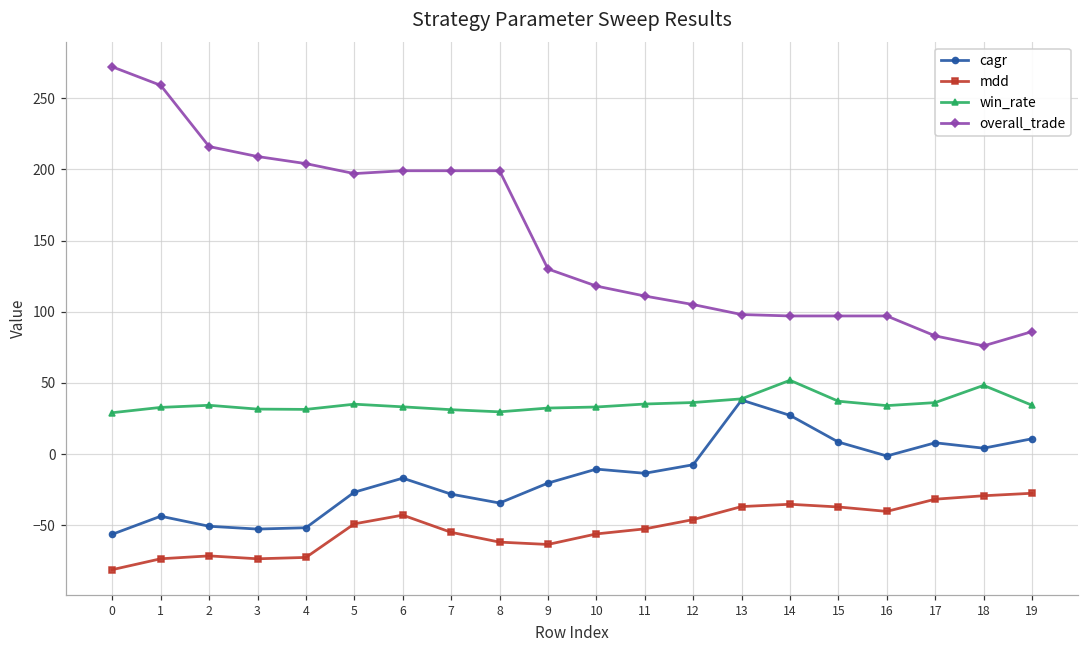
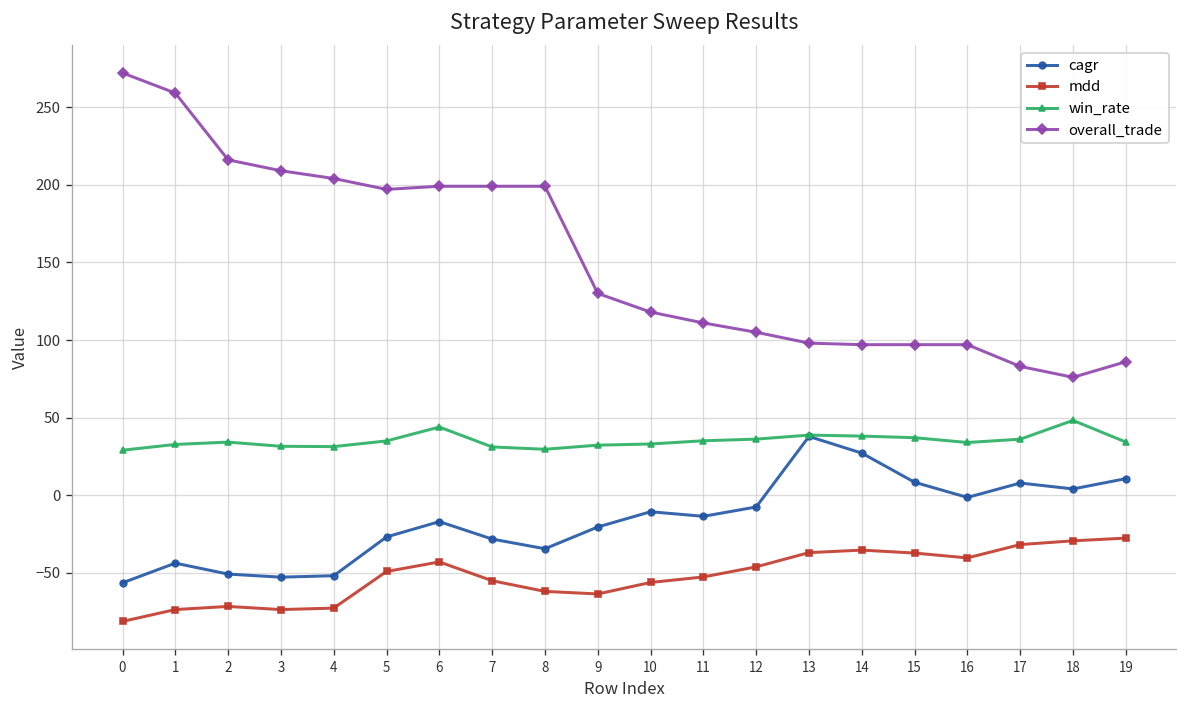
  {
    "cagr": {
      "0": -56,
      "1": -44,
      "2": -51,
      "3": -53,
      "4": -52,
      "5": -27,
      "6": -17,
      "7": -28,
      "8": -34,
      "9": -20,
      "10": -11,
      "11": -14,
      "12": -8,
      "14": 27,
      "15": 8,
      "16": -1,
      "17": 8,
      "18": 4,
      "19": 11
    },
    "mdd": {
      "0": -81,
      "1": -74,
      "2": -72,
      "3": -74,
      "4": -73,
      "5": -49,
      "6": -43,
      "7": -55,
      "8": -62,
      "9": -64,
      "10": -56,
      "11": -53,
      "12": -46,
      "13": -37,
      "14": -35,
      "15": -37,
      "16": -40,
      "17": -32,
      "18": -29,
      "19": -28
    },
    "win_rate": {
      "0": 29,
      "1": 33,
      "2": 34,
      "3": 32,
      "4": 31,
      "5": 35,
-     "6": 33,
+     "6": 44,
      "7": 31,
      "8": 30,
      "9": 32,
      "10": 33,
      "11": 35,
      "12": 36,
-     "14": 52,
+     "14": 38,
      "15": 37,
      "16": 34,
      "17": 36,
      "18": 48,
      "19": 34
    },
    "overall_trade": {
      "0": 272,
      "1": 259,
      "2": 216,
      "3": 209,
      "4": 204,
      "5": 197,
      "6": 199,
      "7": 199,
      "8": 199,
      "9": 130,
      "10": 118,
      "11": 111,
      "12": 105,
      "13": 98,
      "14": 97,
      "15": 97,
      "16": 97,
      "17": 83,
      "18": 76,
      "19": 86
    }
  }
